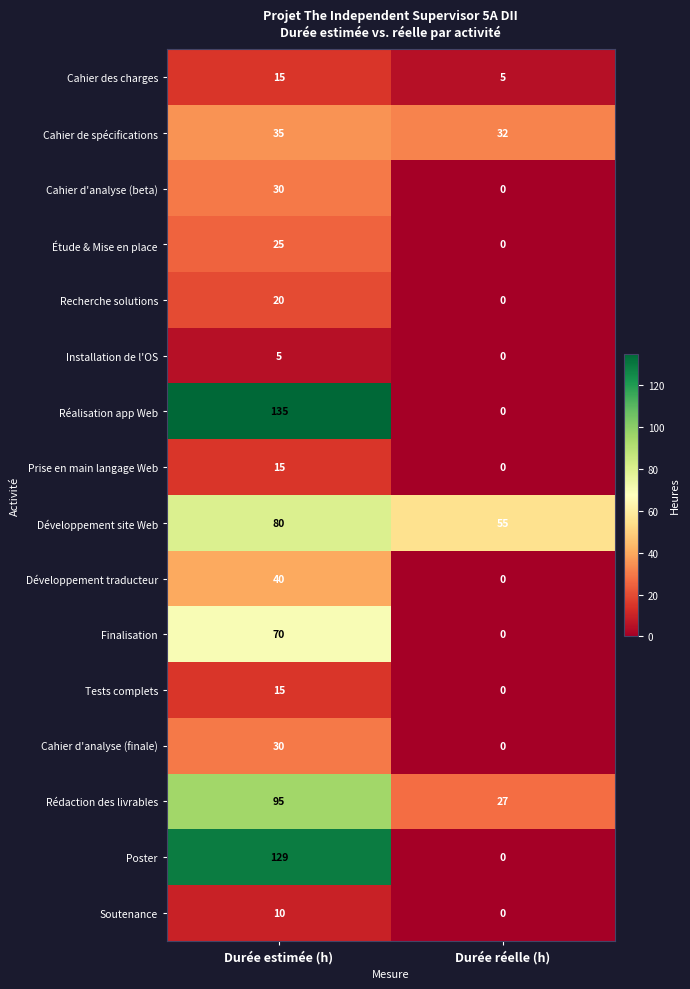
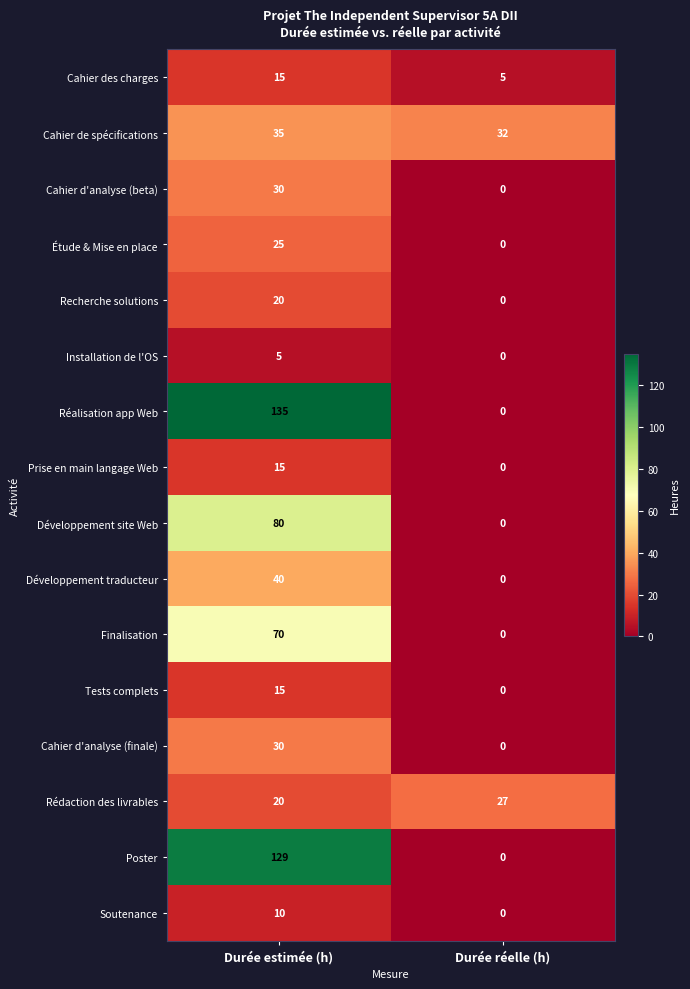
  {
    "Cahier des charges": {
      "Durée estimée (h)": 15,
      "Durée réelle (h)": 5
    },
    "Cahier de spécifications": {
      "Durée estimée (h)": 35,
      "Durée réelle (h)": 32
    },
    "Cahier d'analyse (beta)": {
      "Durée estimée (h)": 30,
      "Durée réelle (h)": 0
    },
    "Étude & Mise en place": {
      "Durée estimée (h)": 25,
      "Durée réelle (h)": 0
    },
    "Recherche solutions": {
      "Durée estimée (h)": 20,
      "Durée réelle (h)": 0
    },
    "Installation de l'OS": {
      "Durée estimée (h)": 5,
      "Durée réelle (h)": 0
    },
    "Réalisation app Web": {
      "Durée estimée (h)": 135,
      "Durée réelle (h)": 0
    },
    "Prise en main langage Web": {
      "Durée estimée (h)": 15,
      "Durée réelle (h)": 0
    },
    "Développement site Web": {
      "Durée estimée (h)": 80,
-     "Durée réelle (h)": 55
+     "Durée réelle (h)": 0
    },
    "Développement traducteur": {
      "Durée estimée (h)": 40,
      "Durée réelle (h)": 0
    },
    "Finalisation": {
      "Durée estimée (h)": 70,
      "Durée réelle (h)": 0
    },
    "Tests complets": {
      "Durée estimée (h)": 15,
      "Durée réelle (h)": 0
    },
    "Cahier d'analyse (finale)": {
      "Durée estimée (h)": 30,
      "Durée réelle (h)": 0
    },
    "Rédaction des livrables": {
-     "Durée estimée (h)": 95,
+     "Durée estimée (h)": 20,
      "Durée réelle (h)": 27
    },
    "Poster": {
      "Durée estimée (h)": 129,
      "Durée réelle (h)": 0
    },
    "Soutenance": {
      "Durée estimée (h)": 10,
      "Durée réelle (h)": 0
    }
  }
